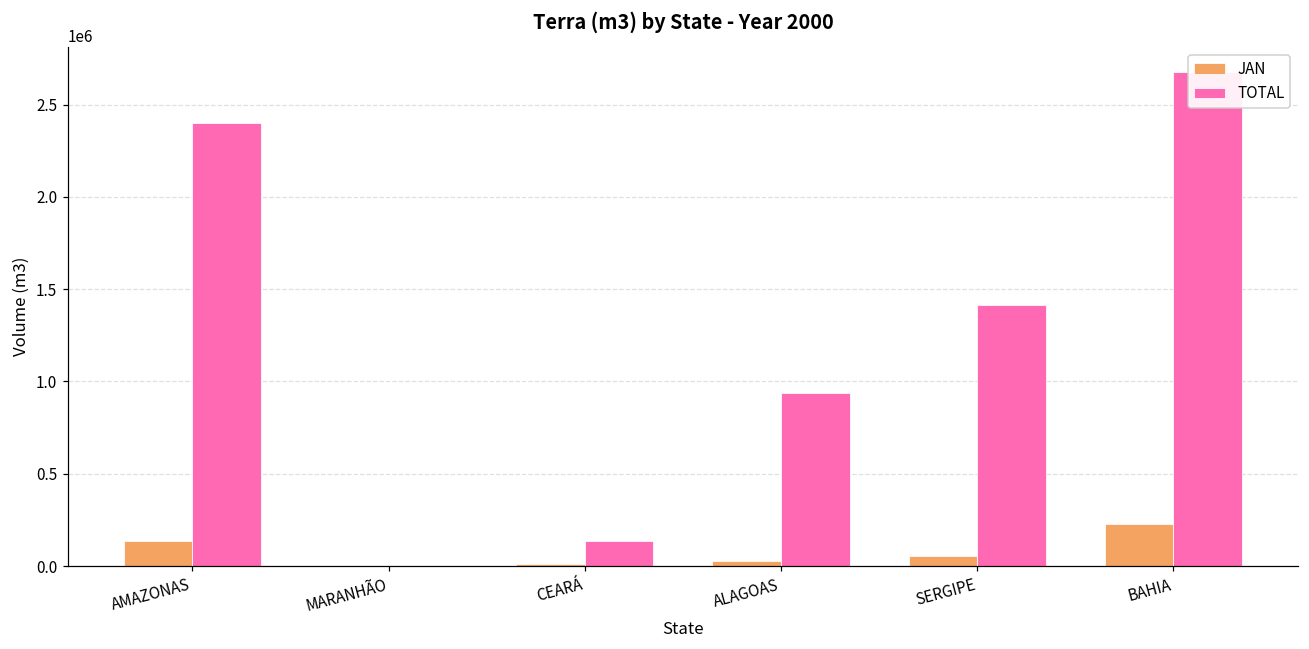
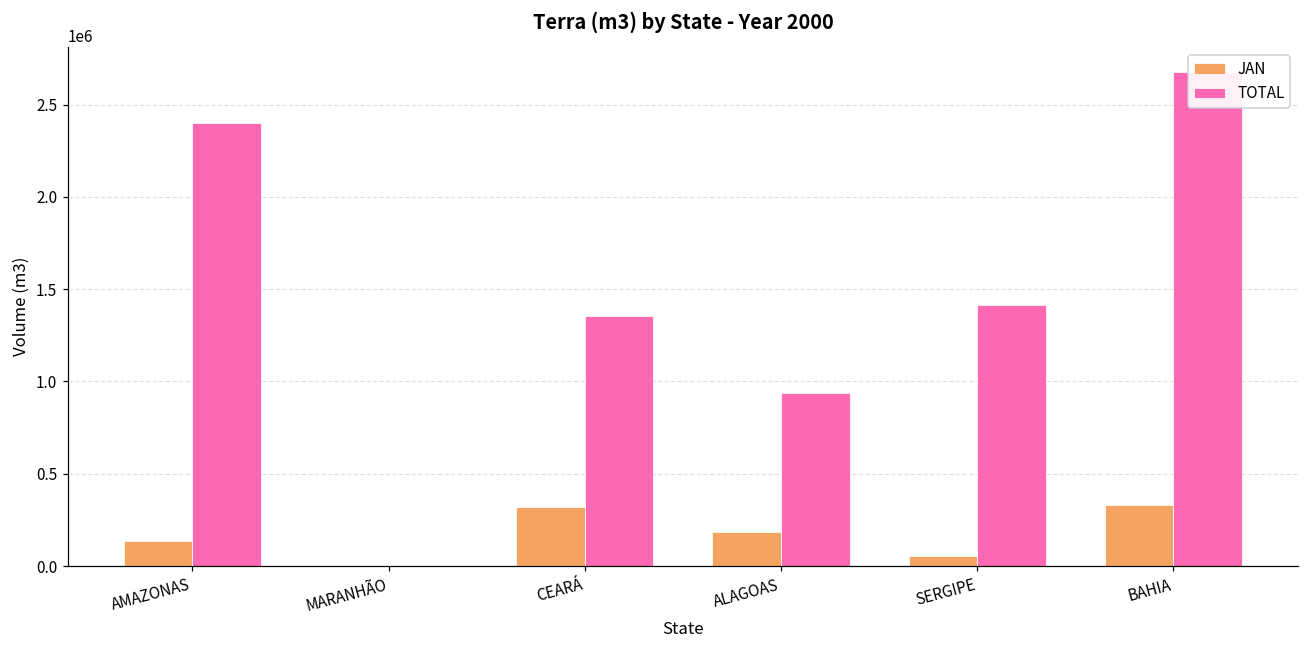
  {
    "JAN": {
      "AMAZONAS": 140000,
      "MARANHÃO": 0,
-     "CEARÁ": 10000,
-     "ALAGOAS": 30000,
+     "CEARÁ": 320000,
+     "ALAGOAS": 180000,
      "SERGIPE": 50000,
-     "BAHIA": 230000
+     "BAHIA": 330000
    },
    "TOTAL": {
      "AMAZONAS": 2400000,
      "MARANHÃO": 0,
-     "CEARÁ": 130000,
+     "CEARÁ": 1350000,
      "ALAGOAS": 940000,
      "SERGIPE": 1420000
    }
  }
